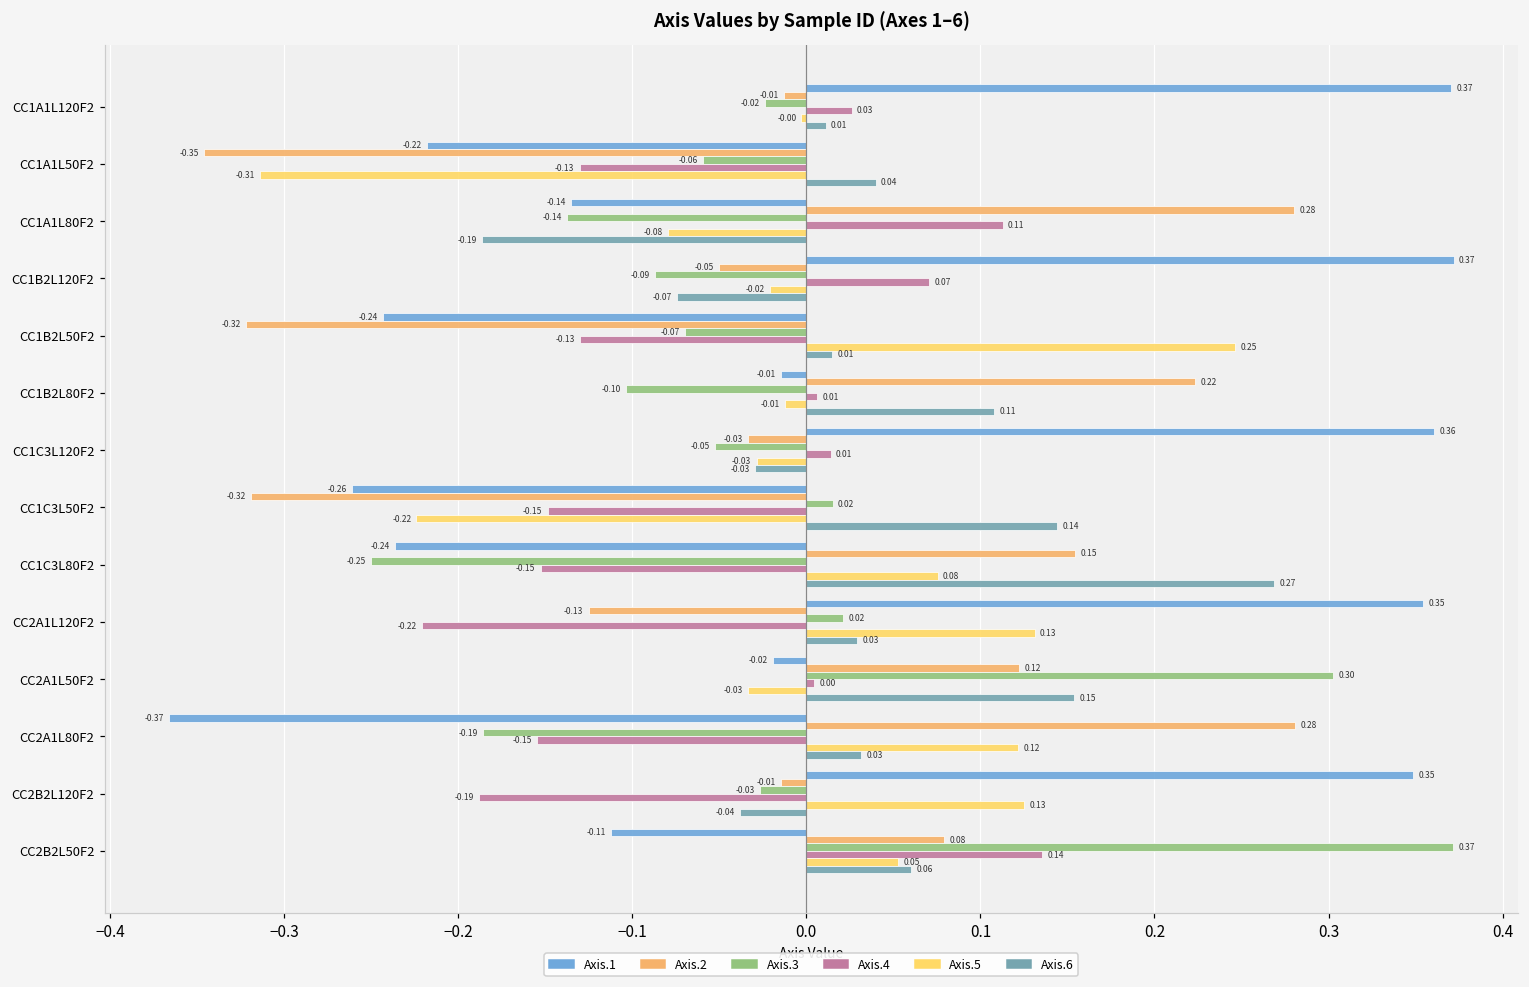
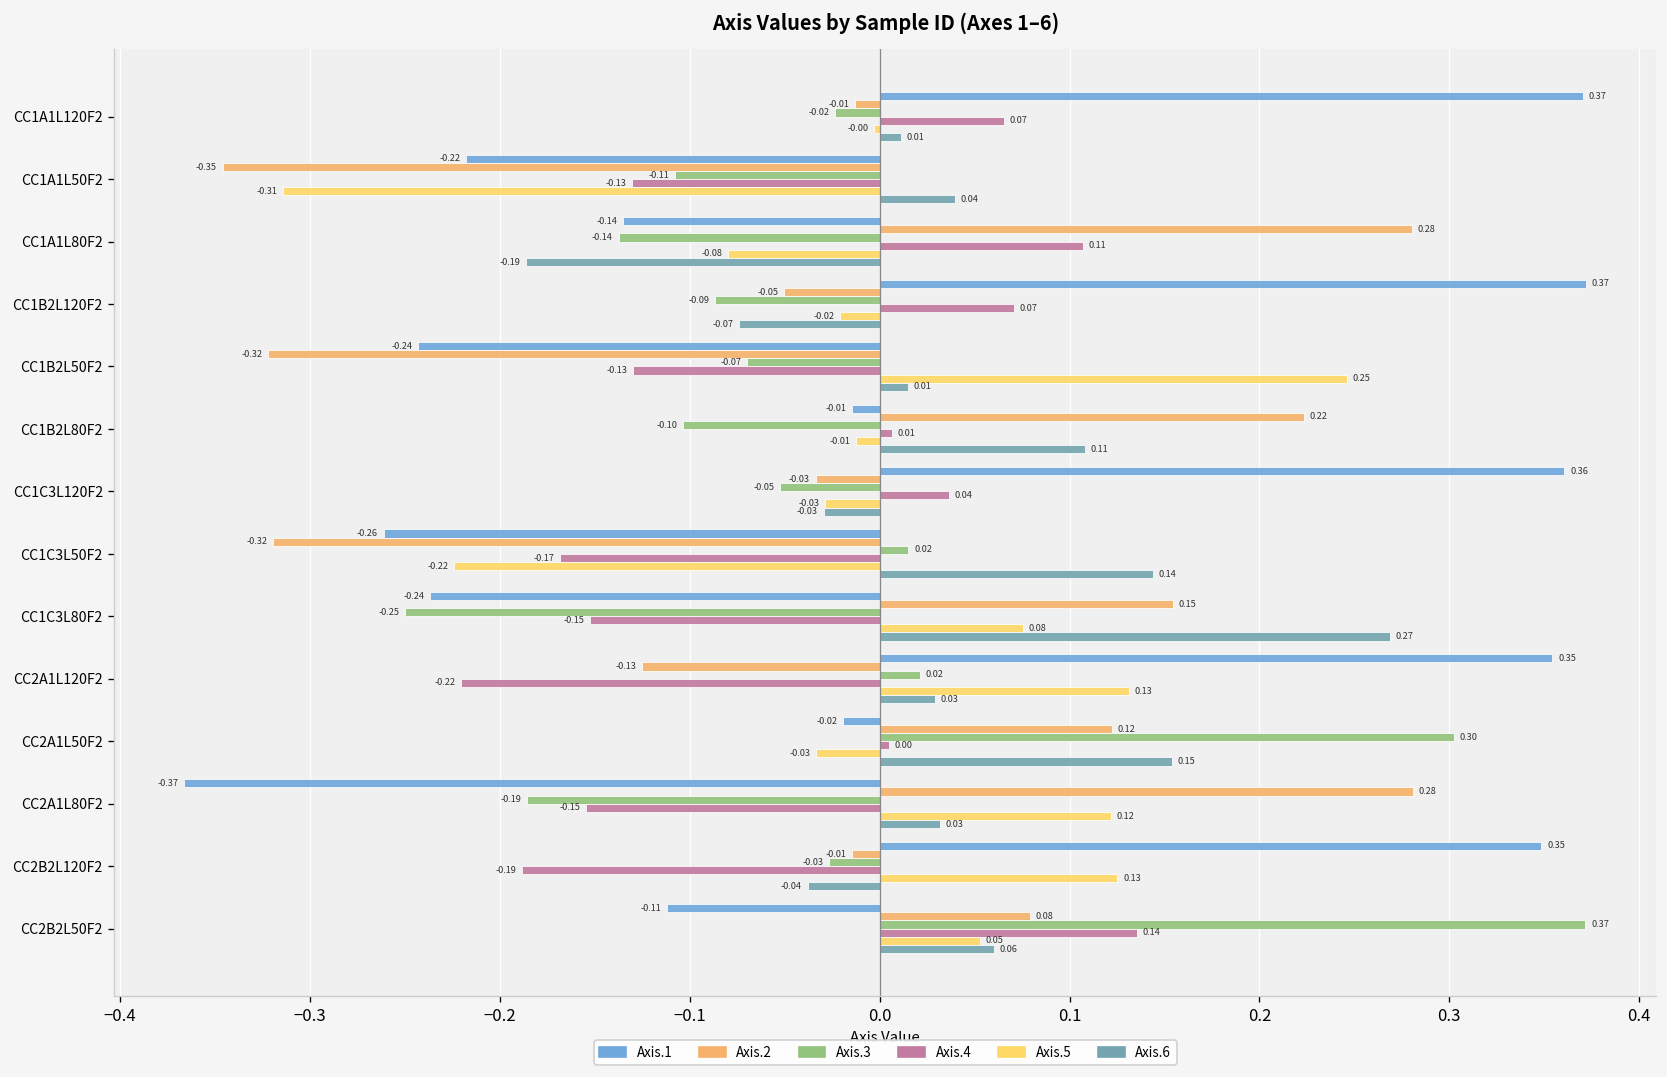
  {
    "Axis.3": {
      "CC1A1L120F2": -0.02,
-     "CC1A1L50F2": -0.06,
+     "CC1A1L50F2": -0.11,
      "CC1A1L80F2": -0.14,
      "CC1B2L120F2": -0.09,
      "CC1B2L50F2": -0.07,
      "CC1B2L80F2": -0.10,
      "CC1C3L120F2": -0.05,
      "CC1C3L50F2": 0.02,
      "CC1C3L80F2": -0.25,
      "CC2A1L120F2": 0.02,
      "CC2A1L50F2": 0.30,
      "CC2A1L80F2": -0.19,
      "CC2B2L120F2": -0.03,
      "CC2B2L50F2": 0.37
    },
    "Axis.4": {
-     "CC1A1L120F2": 0.03,
+     "CC1A1L120F2": 0.07,
      "CC1A1L50F2": -0.13,
-     "CC1A1L80F2": 0.113,
+     "CC1A1L80F2": 0.107,
      "CC1B2L120F2": 0.07,
      "CC1B2L50F2": -0.13,
      "CC1B2L80F2": 0.01,
-     "CC1C3L120F2": 0.01,
-     "CC1C3L50F2": -0.15,
+     "CC1C3L120F2": 0.04,
+     "CC1C3L50F2": -0.17,
      "CC1C3L80F2": -0.15,
      "CC2A1L120F2": -0.22,
      "CC2A1L50F2": 0.00,
      "CC2A1L80F2": -0.15,
      "CC2B2L120F2": -0.19,
      "CC2B2L50F2": 0.14
    }
  }
